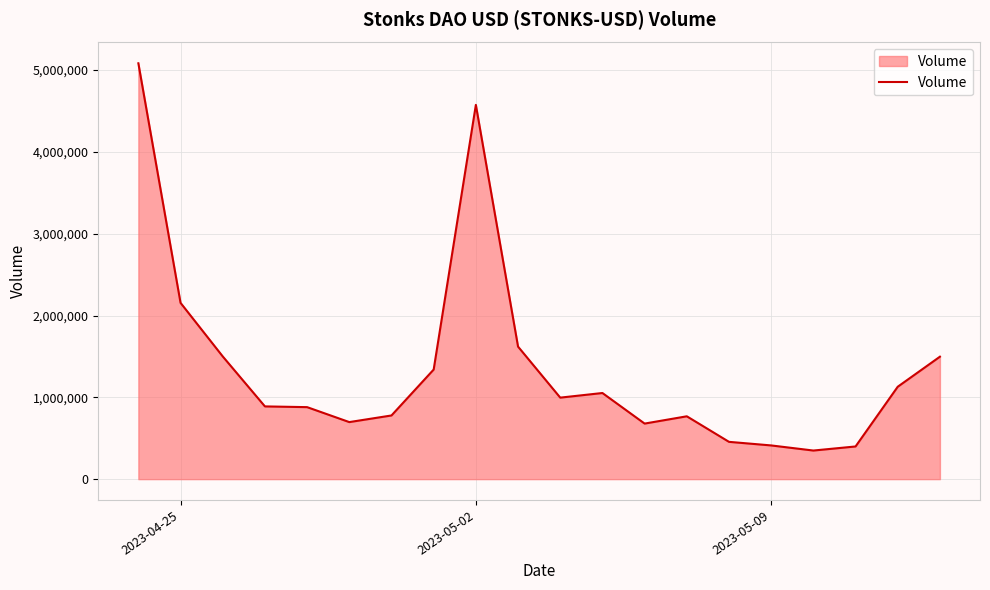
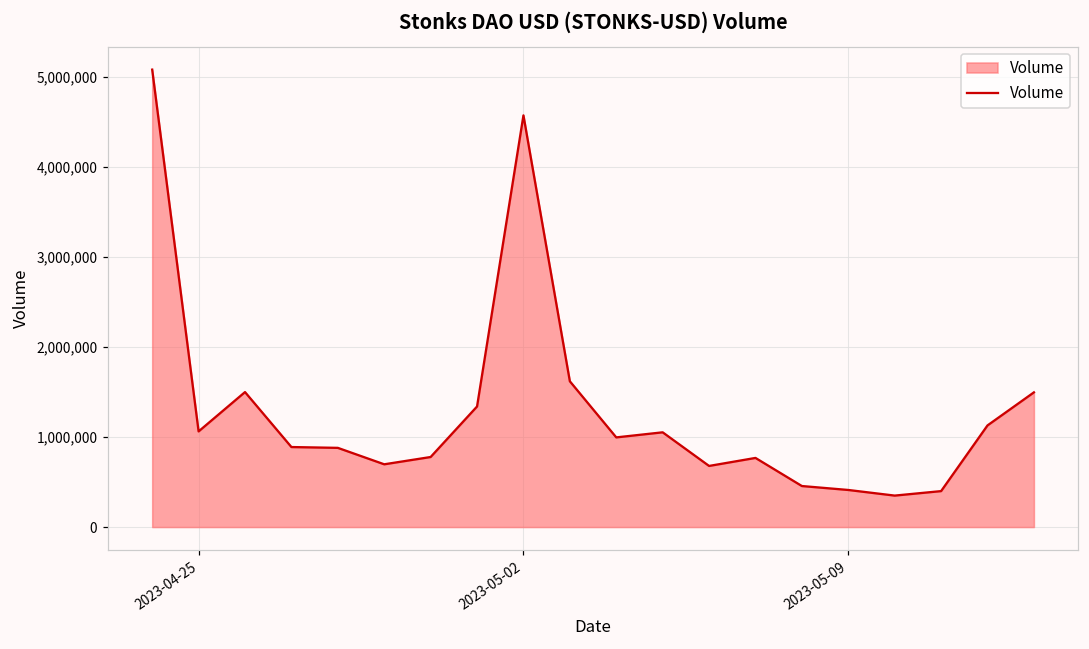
  {
-   "2023-04-25": "2,200,000",
+   "2023-04-25": "1,100,000",
    "2023-05-02": "4,600,000",
    "2023-05-09": "400,000"
  }
